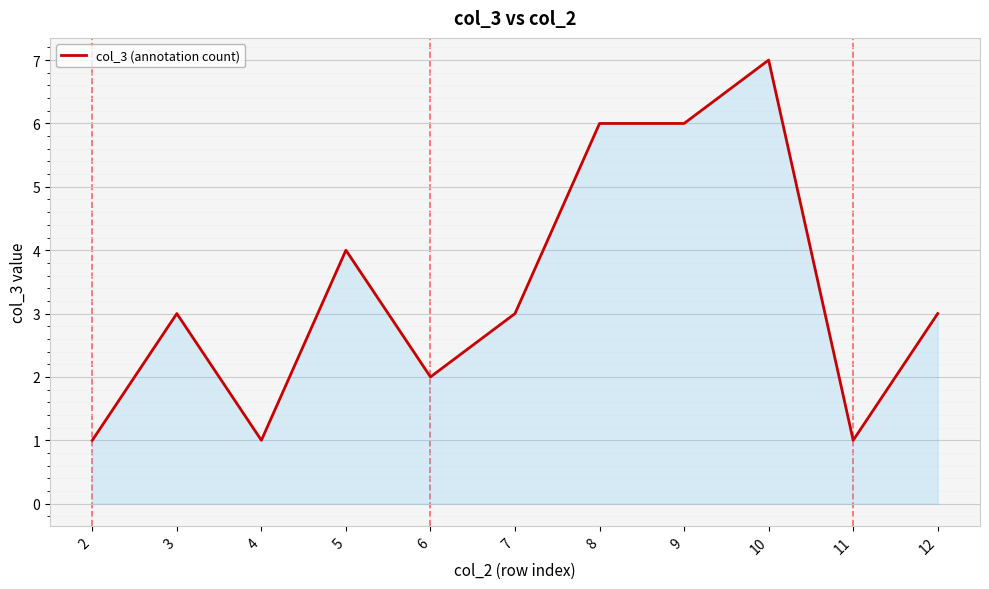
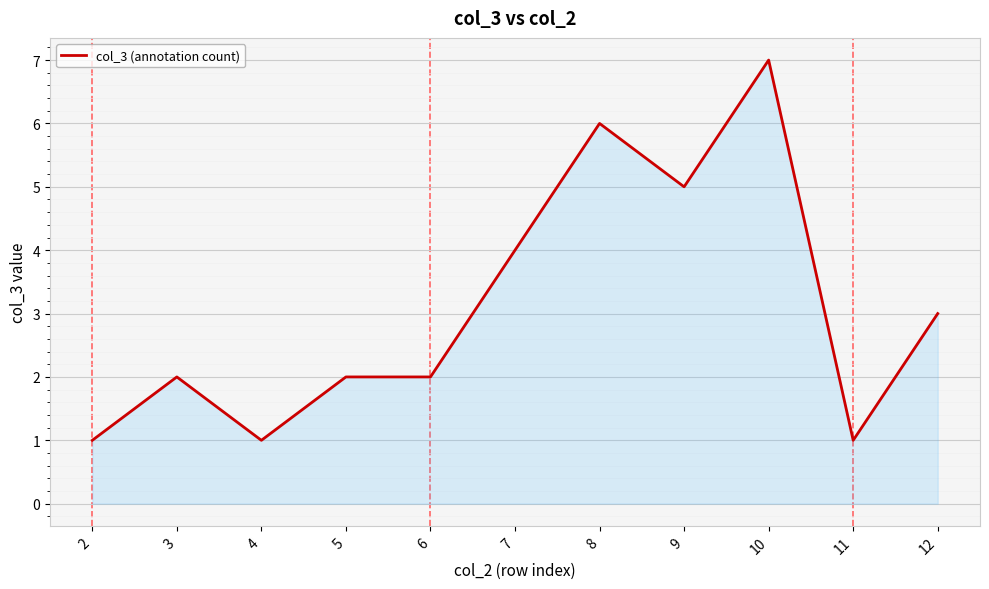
  {
    "2": 1,
-   "3": 3,
+   "3": 2,
    "4": 1,
-   "5": 4,
+   "5": 2,
    "6": 2,
-   "7": 3,
+   "7": 4,
    "8": 6,
-   "9": 6,
+   "9": 5,
    "10": 7,
    "11": 1,
    "12": 3
  }
